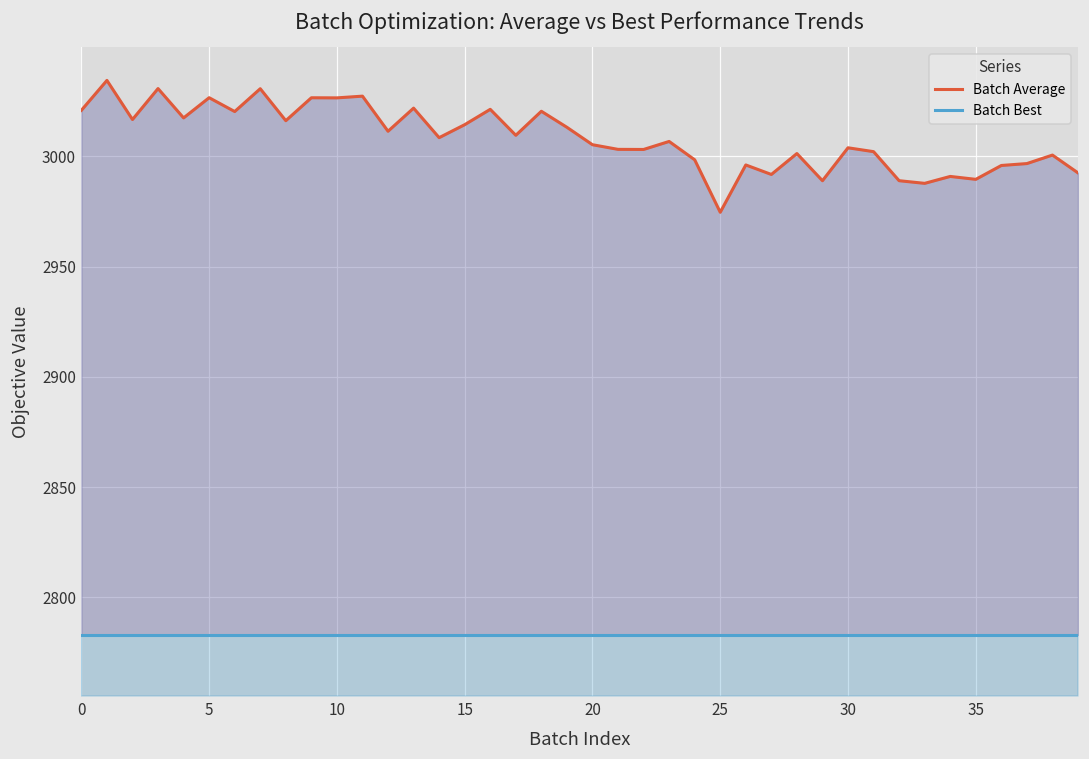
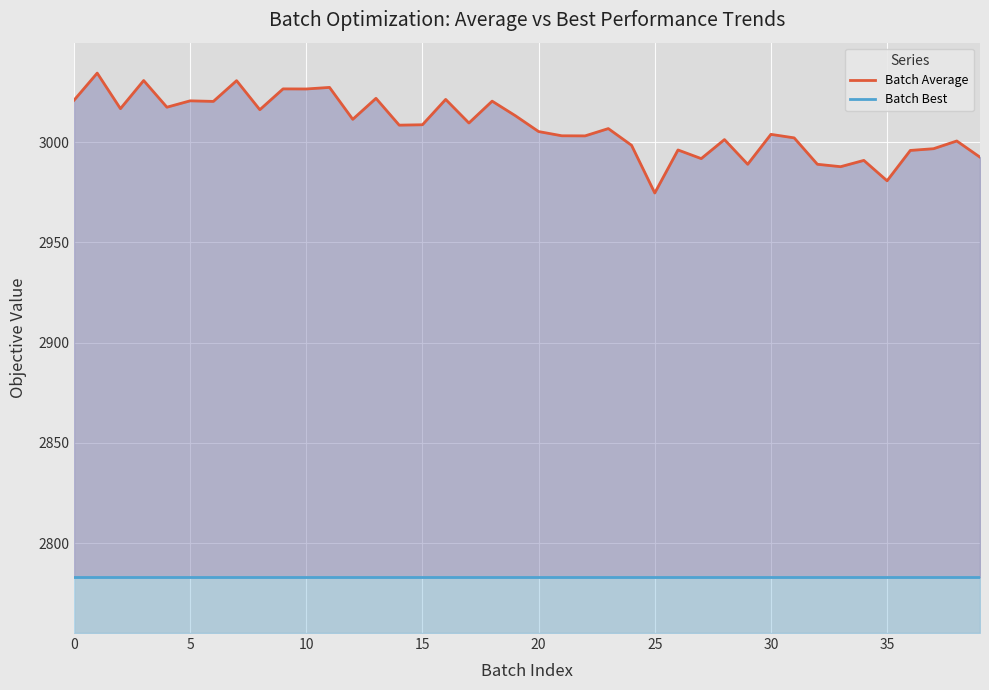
  {
    "Batch Average": {
      "0": 3021,
-     "5": 3027,
+     "5": 3021,
      "10": 3026,
-     "15": 3014,
+     "15": 3009,
      "20": 3005,
      "25": 2975,
      "30": 3004,
-     "35": 2990
+     "35": 2981
    },
    "Batch Best": {
      "0": 2783,
      "5": 2783,
      "10": 2783,
      "15": 2783,
      "20": 2783,
      "25": 2783,
      "30": 2783,
      "35": 2783
    }
  }
